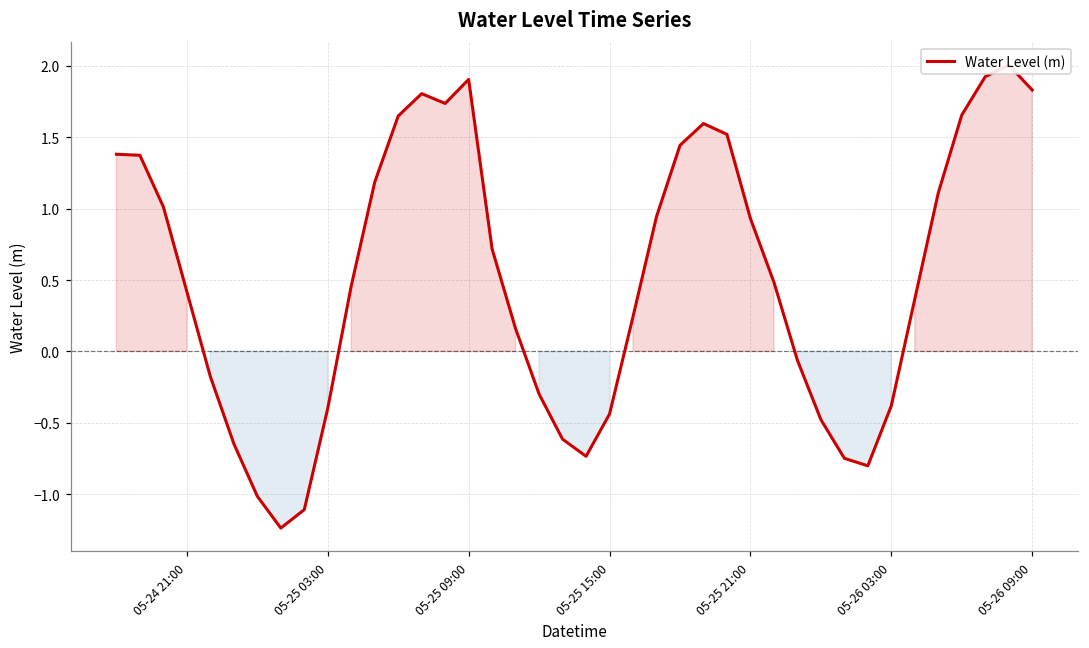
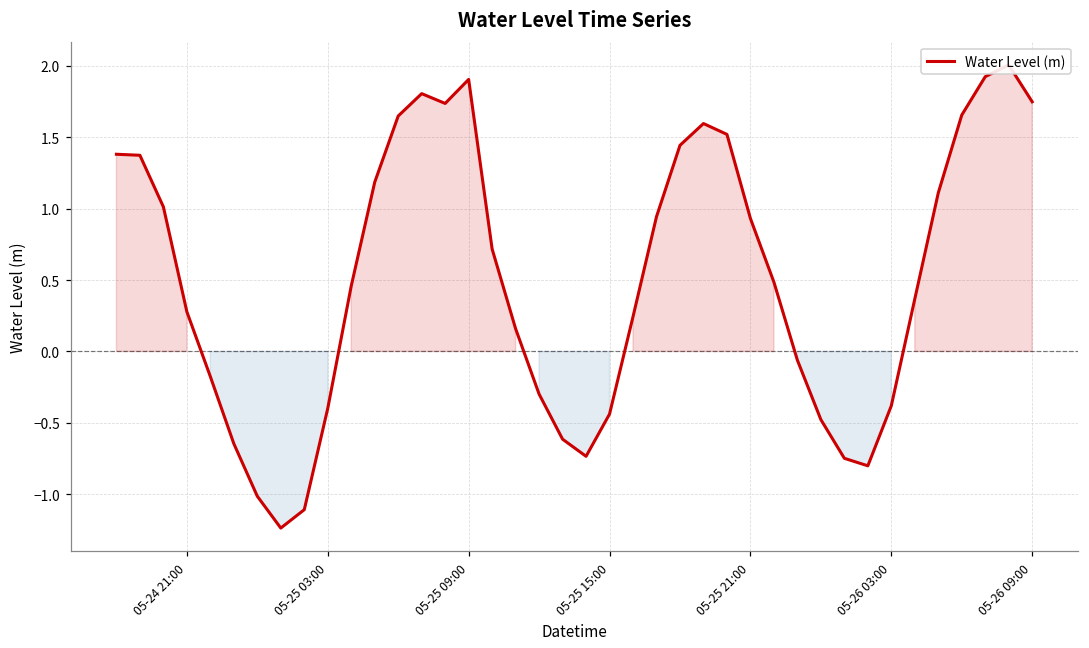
  {
-   "05-24 21:00": 0.42,
+   "05-24 21:00": 0.28,
    "05-25 03:00": -0.40,
    "05-25 09:00": 1.91,
    "05-25 15:00": -0.44,
    "05-25 21:00": 0.93,
    "05-26 03:00": -0.38,
-   "05-26 09:00": 1.83
+   "05-26 09:00": 1.75
  }
